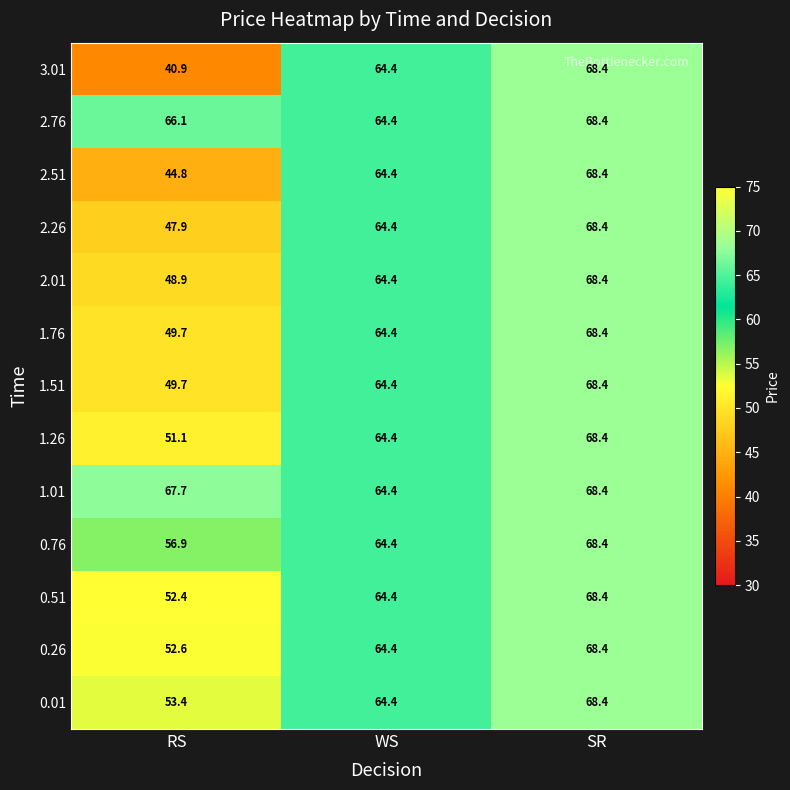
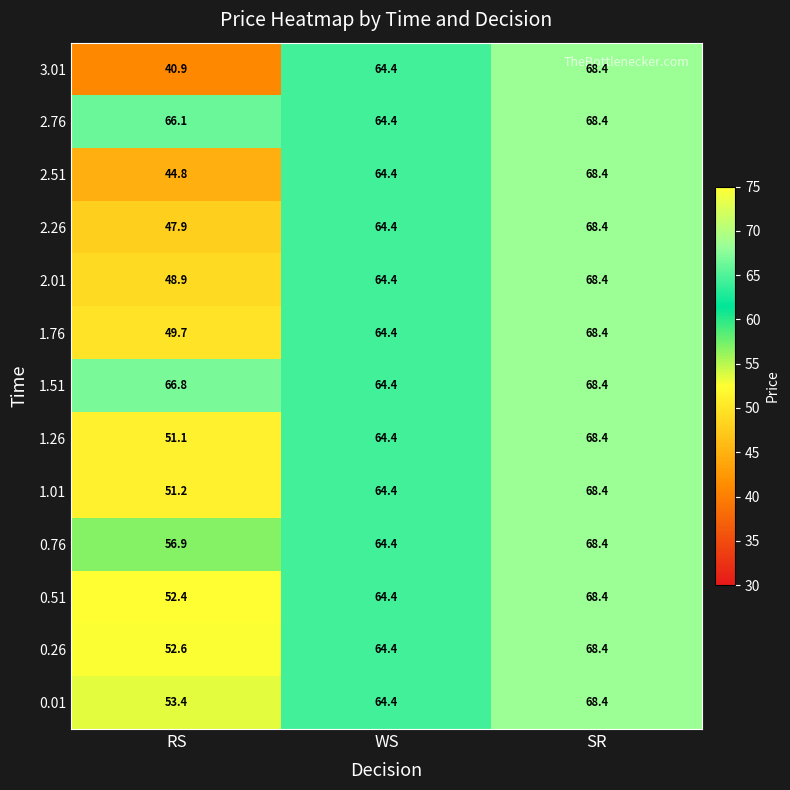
  {
    "3.01": {
      "RS": 40.9,
      "WS": 64.4
    },
    "2.76": {
      "RS": 66.1,
      "WS": 64.4,
      "SR": 68.4
    },
    "2.51": {
      "RS": 44.8,
      "WS": 64.4,
      "SR": 68.4
    },
    "2.26": {
      "RS": 47.9,
      "WS": 64.4,
      "SR": 68.4
    },
    "2.01": {
      "RS": 48.9,
      "WS": 64.4,
      "SR": 68.4
    },
    "1.76": {
      "RS": 49.7,
      "WS": 64.4,
      "SR": 68.4
    },
    "1.51": {
-     "RS": 49.7,
+     "RS": 66.8,
      "WS": 64.4,
      "SR": 68.4
    },
    "1.26": {
      "RS": 51.1,
      "WS": 64.4,
      "SR": 68.4
    },
    "1.01": {
-     "RS": 67.7,
+     "RS": 51.2,
      "WS": 64.4,
      "SR": 68.4
    },
    "0.76": {
      "RS": 56.9,
      "WS": 64.4,
      "SR": 68.4
    },
    "0.51": {
      "RS": 52.4,
      "WS": 64.4,
      "SR": 68.4
    },
    "0.26": {
      "RS": 52.6,
      "WS": 64.4,
      "SR": 68.4
    },
    "0.01": {
      "RS": 53.4,
      "WS": 64.4,
      "SR": 68.4
    }
  }
